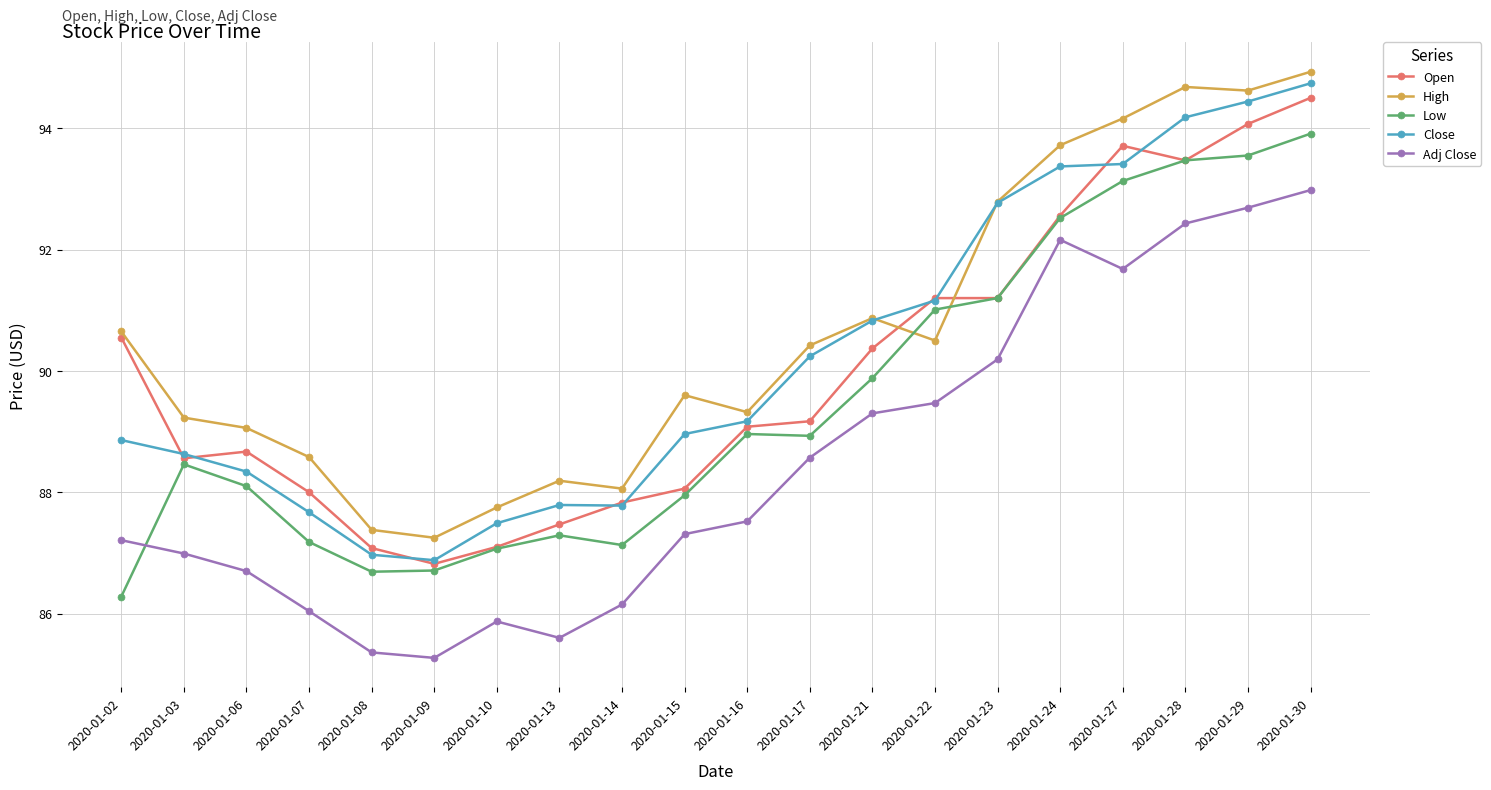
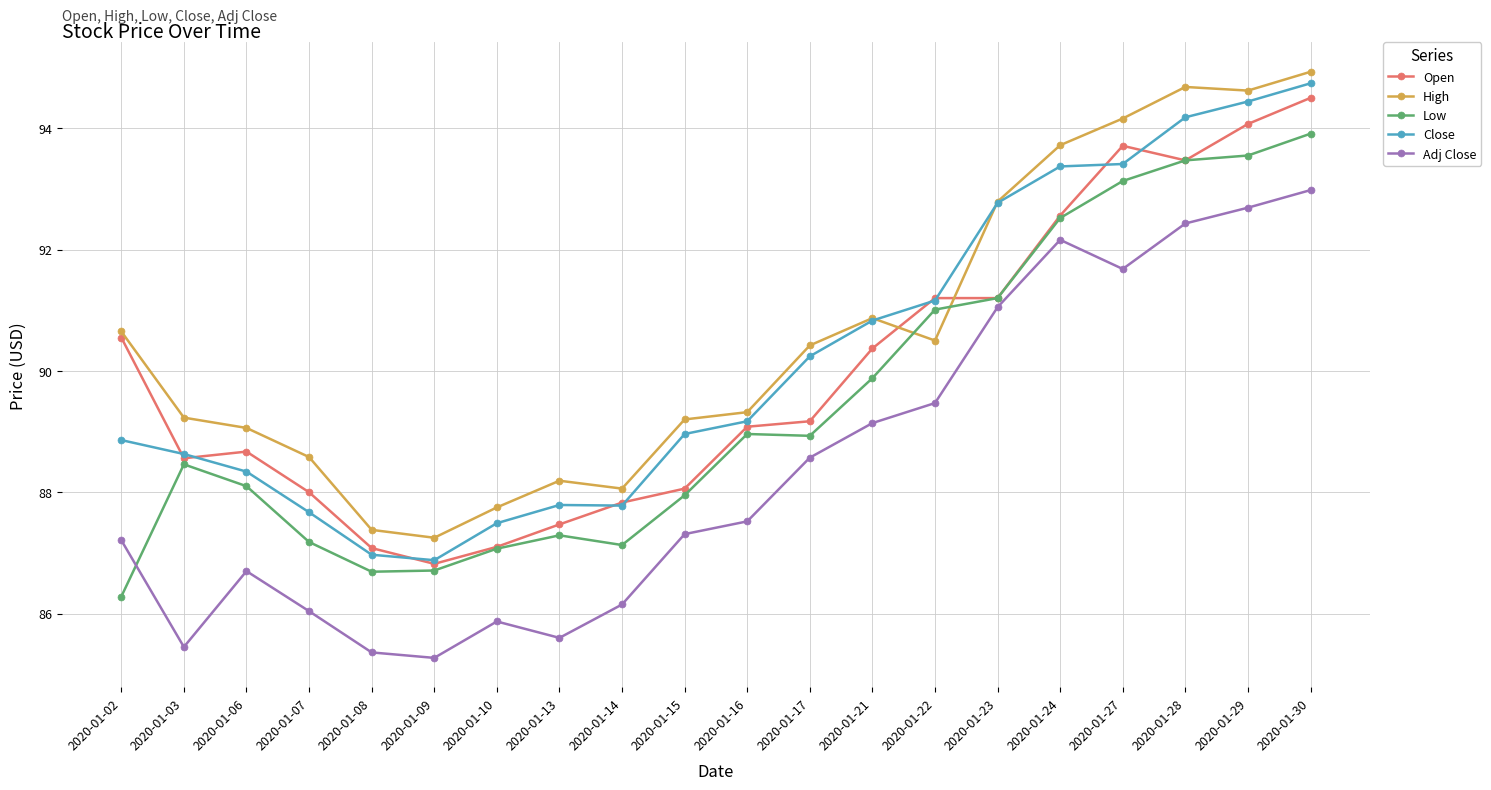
  {
    "Open": {
      "2020-01-02": 90.6,
      "2020-01-03": 88.6,
      "2020-01-06": 88.7,
      "2020-01-07": 88.0,
      "2020-01-08": 87.1,
      "2020-01-09": 86.8,
      "2020-01-13": 87.5,
      "2020-01-14": 87.8,
      "2020-01-15": 88.1,
      "2020-01-16": 89.1,
      "2020-01-17": 89.2,
      "2020-01-21": 90.4,
      "2020-01-27": 93.7,
      "2020-01-29": 94.1,
      "2020-01-30": 94.5
    },
    "High": {
      "2020-01-02": 90.7,
      "2020-01-03": 89.2,
      "2020-01-06": 89.1,
      "2020-01-07": 88.6,
      "2020-01-08": 87.4,
      "2020-01-09": 87.3,
      "2020-01-10": 87.8,
      "2020-01-13": 88.2,
      "2020-01-14": 88.1,
-     "2020-01-15": 89.6,
+     "2020-01-15": 89.2,
      "2020-01-16": 89.3,
      "2020-01-17": 90.4,
      "2020-01-22": 90.5,
      "2020-01-24": 93.7,
      "2020-01-27": 94.2,
      "2020-01-28": 94.7,
      "2020-01-29": 94.6,
      "2020-01-30": 94.9
    },
    "Low": {
      "2020-01-02": 86.3,
      "2020-01-03": 88.5,
      "2020-01-06": 88.1,
      "2020-01-07": 87.2,
      "2020-01-08": 86.7,
      "2020-01-09": 86.7,
      "2020-01-13": 87.3,
      "2020-01-14": 87.1,
      "2020-01-15": 88.0,
      "2020-01-16": 89.0,
      "2020-01-17": 88.9,
      "2020-01-21": 89.9,
      "2020-01-22": 91.0,
      "2020-01-27": 93.1,
      "2020-01-29": 93.6,
      "2020-01-30": 93.9
    },
    "Close": {
      "2020-01-02": 88.9,
      "2020-01-03": 88.6,
      "2020-01-06": 88.3,
      "2020-01-07": 87.7,
      "2020-01-08": 87.0,
      "2020-01-09": 86.9,
      "2020-01-10": 87.5,
      "2020-01-13": 87.8,
      "2020-01-14": 87.8,
      "2020-01-15": 89.0,
      "2020-01-16": 89.2,
      "2020-01-17": 90.2,
      "2020-01-24": 93.4,
      "2020-01-27": 93.4,
      "2020-01-28": 94.2,
      "2020-01-29": 94.4,
      "2020-01-30": 94.7
    },
    "Adj Close": {
      "2020-01-02": 87.2,
-     "2020-01-03": 87.0,
+     "2020-01-03": 85.5,
      "2020-01-06": 86.7,
      "2020-01-07": 86.0,
      "2020-01-08": 85.4,
      "2020-01-09": 85.3,
      "2020-01-10": 85.9,
      "2020-01-13": 85.6,
      "2020-01-14": 86.2,
      "2020-01-15": 87.3,
      "2020-01-16": 87.5,
      "2020-01-17": 88.6,
-     "2020-01-21": 89.3,
+     "2020-01-21": 89.1,
      "2020-01-22": 89.5,
-     "2020-01-23": 90.2,
+     "2020-01-23": 91.1,
      "2020-01-24": 92.2,
      "2020-01-27": 91.7,
      "2020-01-28": 92.4,
      "2020-01-29": 92.7,
      "2020-01-30": 93.0
    }
  }
